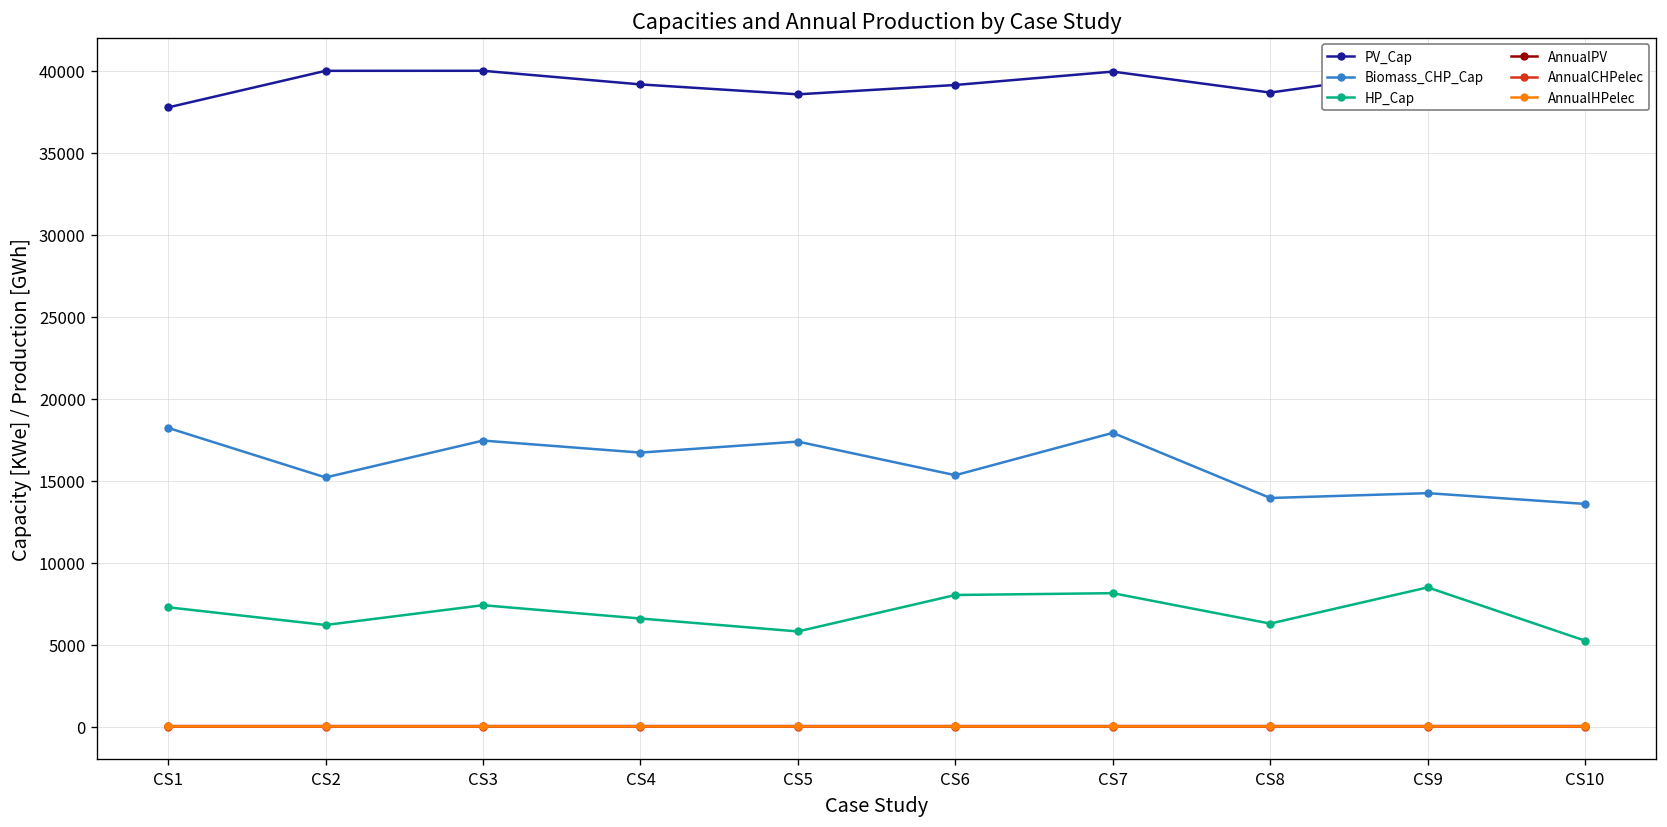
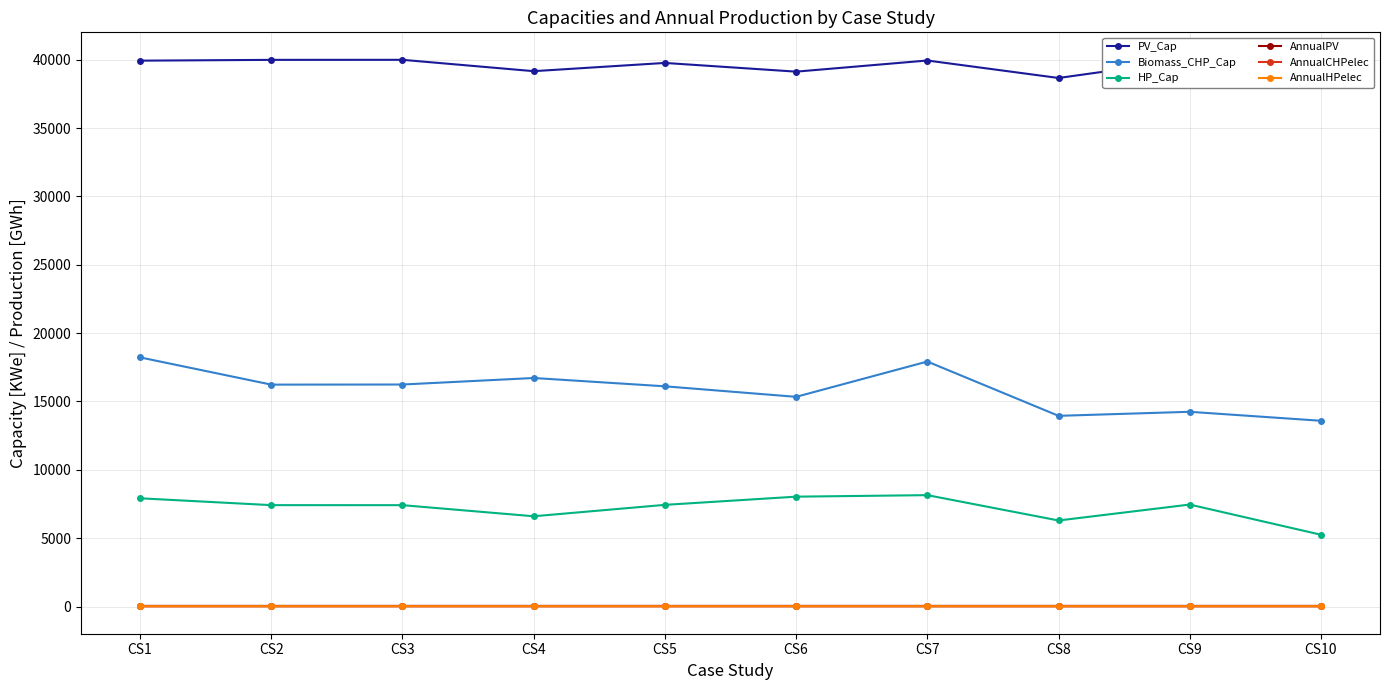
  {
    "PV_Cap": {
-     "CS1": 37800,
+     "CS1": 39900,
      "CS2": 40000,
      "CS3": 40000,
      "CS4": 39200,
-     "CS5": 38600,
+     "CS5": 39800,
      "CS6": 39100,
      "CS7": 39900,
      "CS8": 38700
    },
    "Biomass_CHP_Cap": {
      "CS1": 18200,
-     "CS2": 15200,
-     "CS3": 17500,
+     "CS2": 16200,
+     "CS3": 16200,
      "CS4": 16700,
-     "CS5": 17400,
+     "CS5": 16100,
      "CS6": 15300,
      "CS7": 17900,
      "CS8": 14000,
      "CS9": 14200,
      "CS10": 13600
    },
    "HP_Cap": {
-     "CS1": 7300,
-     "CS2": 6200,
+     "CS1": 7900,
+     "CS2": 7400,
      "CS3": 7400,
      "CS4": 6600,
-     "CS5": 5800,
+     "CS5": 7400,
      "CS6": 8000,
      "CS7": 8200,
      "CS8": 6300,
-     "CS9": 8500,
+     "CS9": 7500,
      "CS10": 5300
    }
  }
